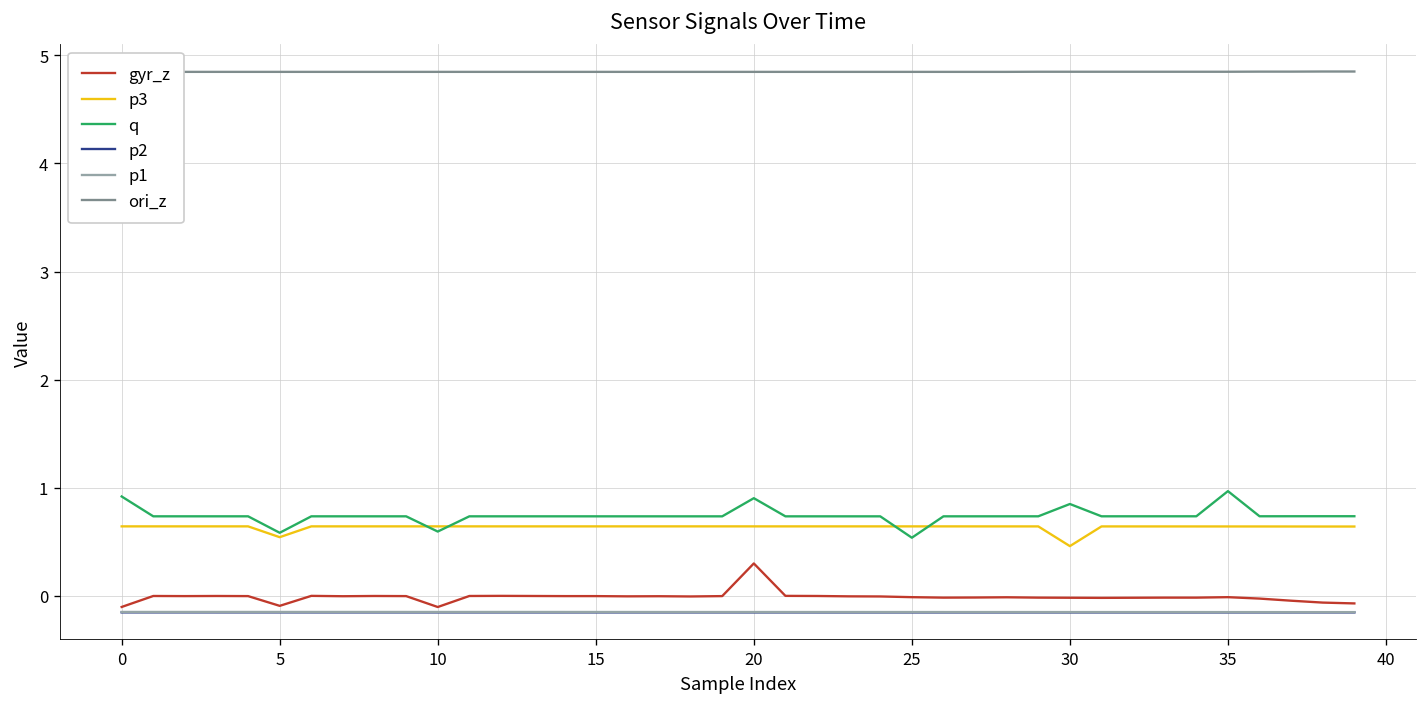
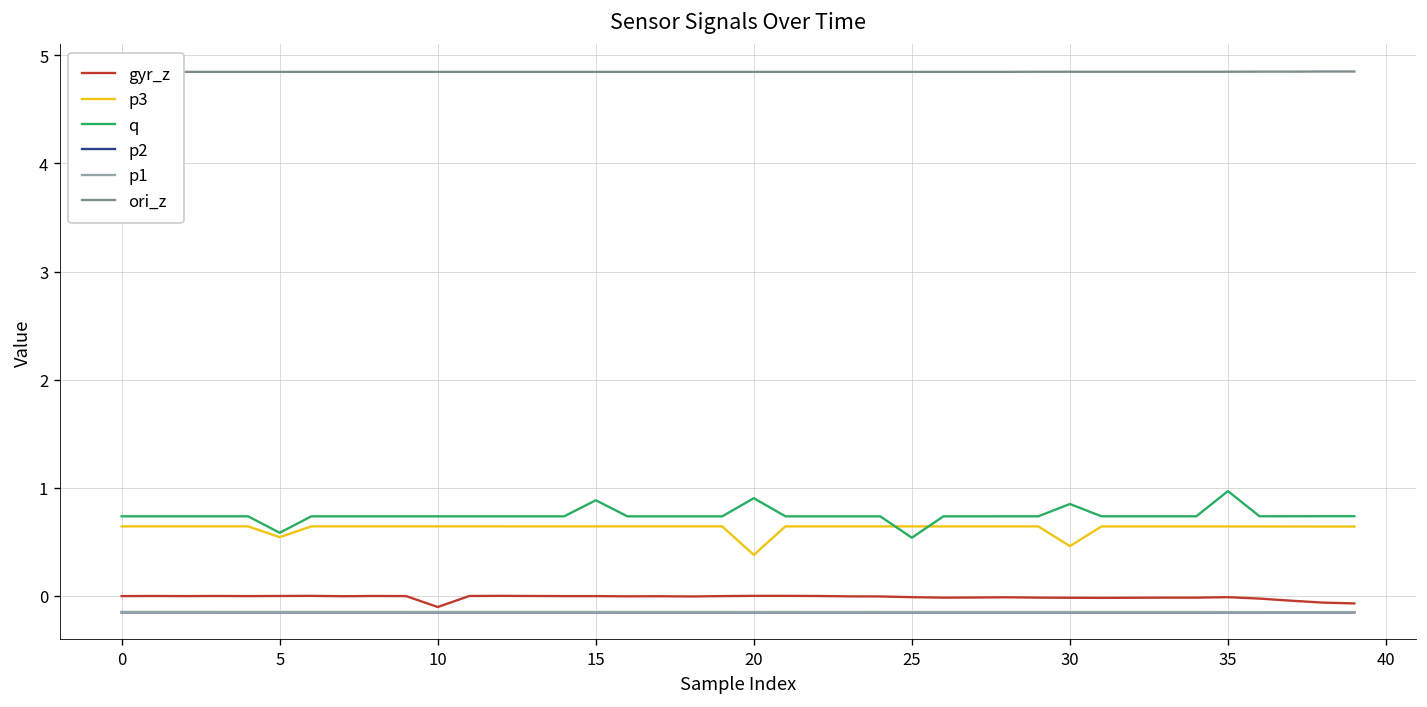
  {
    "gyr_z": {
-     "0": -0.1,
-     "5": -0.1,
+     "0": 0.0,
+     "5": 0.0,
      "10": -0.1,
      "15": 0.0,
-     "20": 0.3,
+     "20": 0.0,
      "25": 0.0,
      "30": 0.0,
      "35": 0.0
    },
    "p3": {
      "0": 0.6,
      "5": 0.5,
      "10": 0.6,
      "15": 0.6,
-     "20": 0.6,
+     "20": 0.4,
      "25": 0.6,
      "30": 0.5,
      "35": 0.6
    },
    "q": {
-     "0": 0.9,
+     "0": 0.7,
      "5": 0.6,
-     "10": 0.6,
-     "15": 0.7,
+     "10": 0.7,
+     "15": 0.9,
      "20": 0.9,
      "25": 0.5,
      "30": 0.8,
      "35": 1.0
    }
  }
